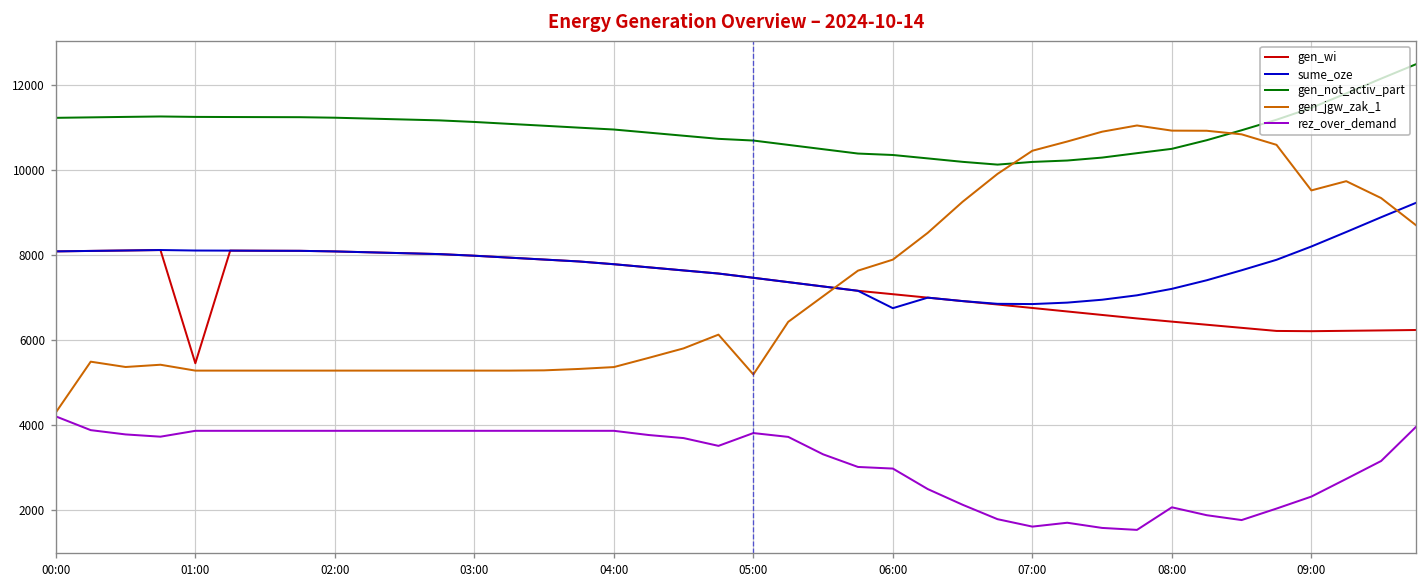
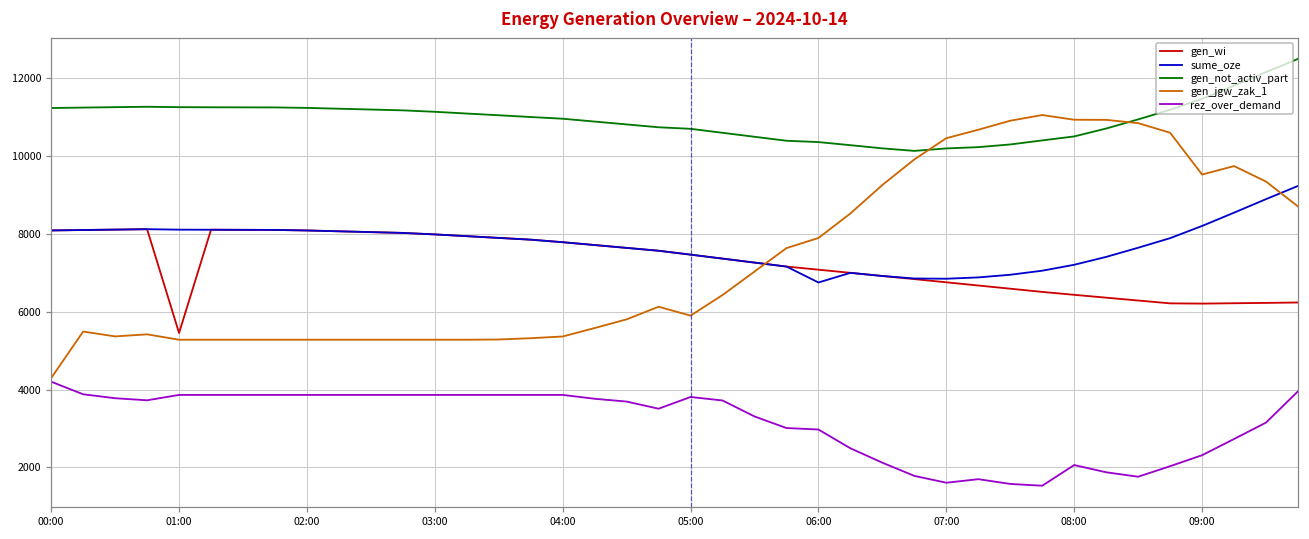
  {
    "gen_wi": {
      "01:00": 5500,
      "06:00": 7100,
      "07:00": 6800,
      "08:00": 6400,
      "09:00": 6200
    },
    "sume_oze": {
      "01:00": 8100,
      "06:00": 6700,
      "07:00": 6800,
      "08:00": 7200,
      "09:00": 8200
    },
    "gen_not_activ_part": {
      "00:00": 11200,
      "01:00": 11200,
      "02:00": 11200,
      "03:00": 11100,
      "04:00": 10900,
      "05:00": 10700,
      "06:00": 10300,
      "07:00": 10200,
      "08:00": 10500
    },
    "gen_jgw_zak_1": {
      "00:00": 4300,
      "01:00": 5300,
      "02:00": 5300,
      "03:00": 5300,
      "04:00": 5400,
-     "05:00": 5200,
+     "05:00": 5900,
      "06:00": 7900,
      "07:00": 10400,
      "08:00": 10900,
      "09:00": 9500
    },
    "rez_over_demand": {
      "00:00": 4200,
      "01:00": 3900,
      "02:00": 3900,
      "03:00": 3900,
      "04:00": 3900,
      "05:00": 3800,
      "06:00": 3000,
      "07:00": 1600,
      "08:00": 2100,
      "09:00": 2300
    }
  }
